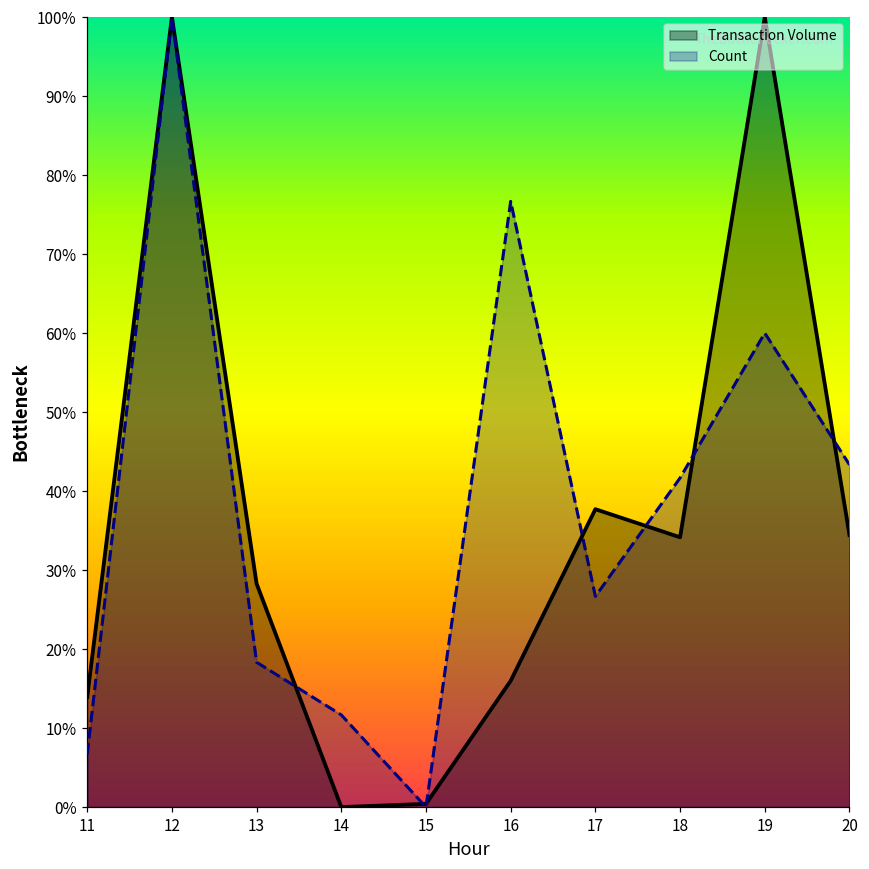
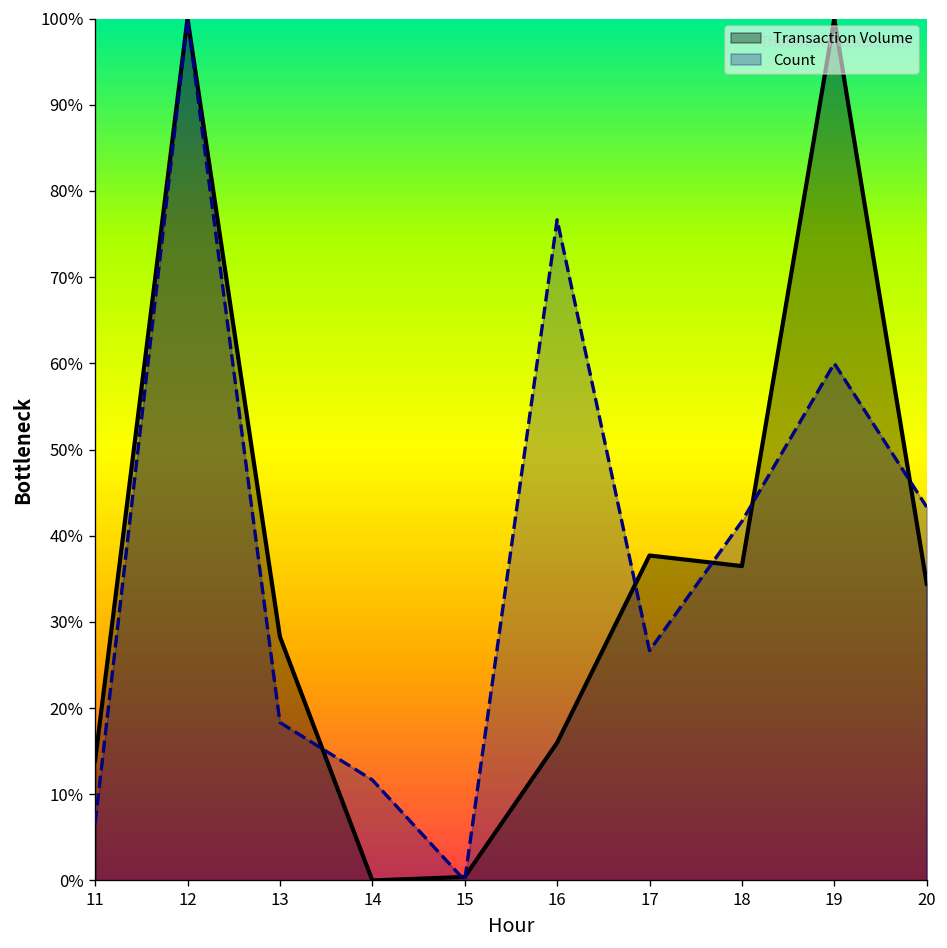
  {
    "Transaction Volume": {
      "11": "14%",
      "13": "28%",
      "14": "0%",
      "15": "0%",
      "16": "16%",
      "17": "38%",
-     "18": "34%",
+     "18": "36%",
      "19": "100%",
      "20": "34%"
    },
    "Count": {
      "11": "7%",
      "13": "18%",
      "14": "12%",
      "15": "0%",
      "16": "77%",
      "17": "27%",
      "18": "42%",
      "19": "60%",
      "20": "43%"
    }
  }
